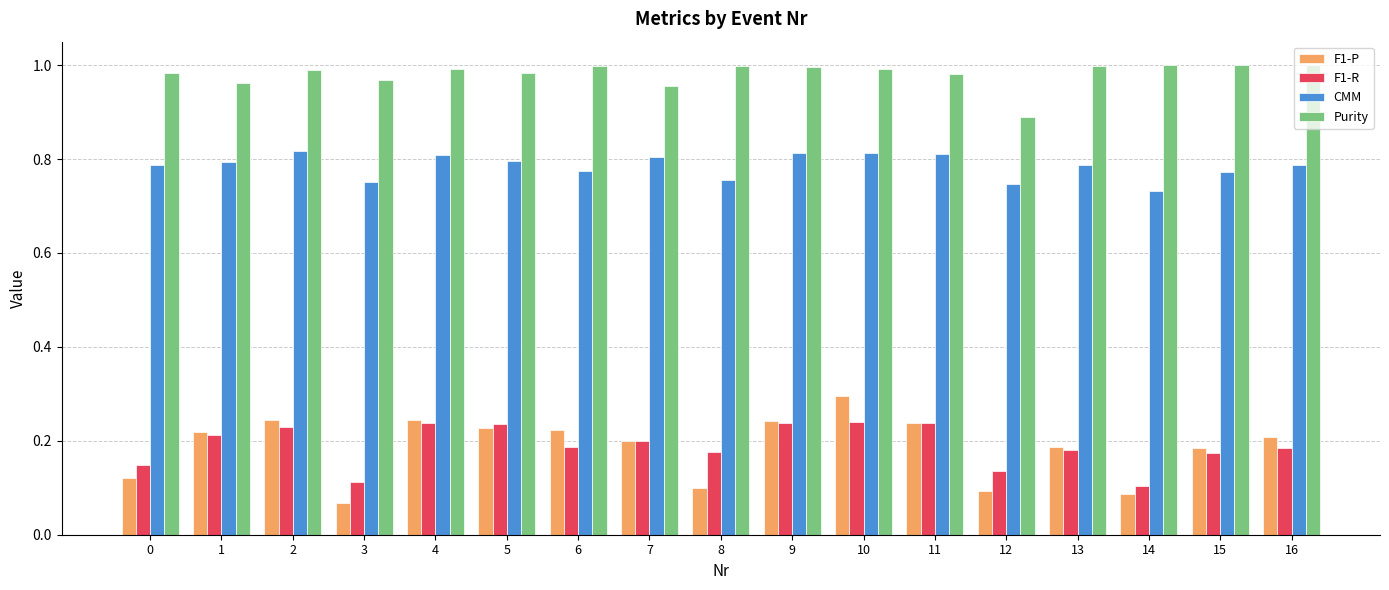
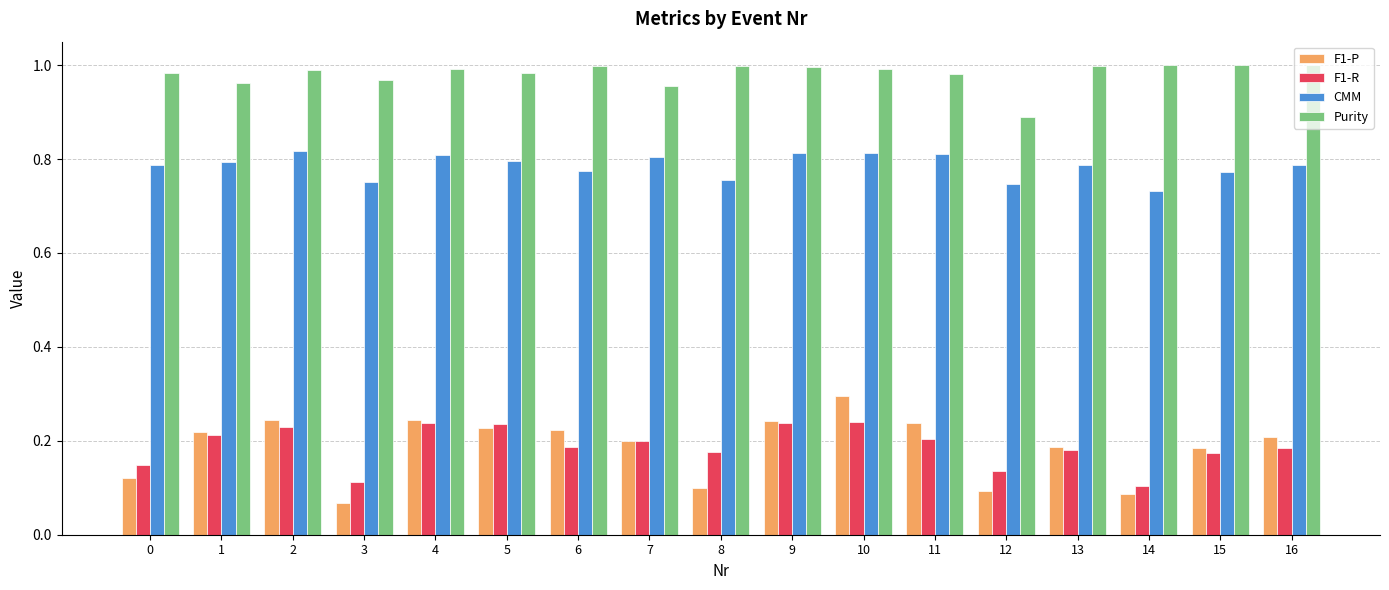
  {
    "F1-P": {
      "0": 0.12,
      "1": 0.22,
      "2": 0.24,
      "3": 0.07,
      "4": 0.24,
      "5": 0.23,
      "6": 0.22,
      "7": 0.20,
      "8": 0.10,
      "9": 0.24,
      "10": 0.30,
      "11": 0.24,
      "12": 0.09,
      "13": 0.19,
      "14": 0.09,
      "15": 0.19,
      "16": 0.21
    },
    "F1-R": {
      "0": 0.15,
      "1": 0.21,
      "2": 0.23,
      "3": 0.11,
      "4": 0.24,
      "5": 0.24,
      "6": 0.19,
      "7": 0.20,
      "8": 0.18,
      "9": 0.24,
      "10": 0.24,
-     "11": 0.24,
+     "11": 0.20,
      "12": 0.13,
      "13": 0.18,
      "14": 0.10,
      "15": 0.17,
      "16": 0.19
    },
    "CMM": {
      "0": 0.79,
      "1": 0.79,
      "2": 0.82,
      "3": 0.75,
      "4": 0.81,
      "5": 0.80,
      "6": 0.77,
      "7": 0.80,
      "8": 0.76,
      "9": 0.81,
      "10": 0.81,
      "11": 0.81,
      "12": 0.75,
      "13": 0.79,
      "14": 0.73,
      "15": 0.77,
      "16": 0.79
    },
    "Purity": {
      "0": 0.98,
      "1": 0.96,
      "2": 0.99,
      "3": 0.97,
      "4": 0.99,
      "5": 0.98,
      "6": 1.00,
      "7": 0.96,
      "8": 1.00,
      "9": 1.00,
      "10": 0.99,
      "11": 0.98,
      "12": 0.89,
      "13": 1.00,
      "14": 1.00,
      "15": 1.00
    }
  }
